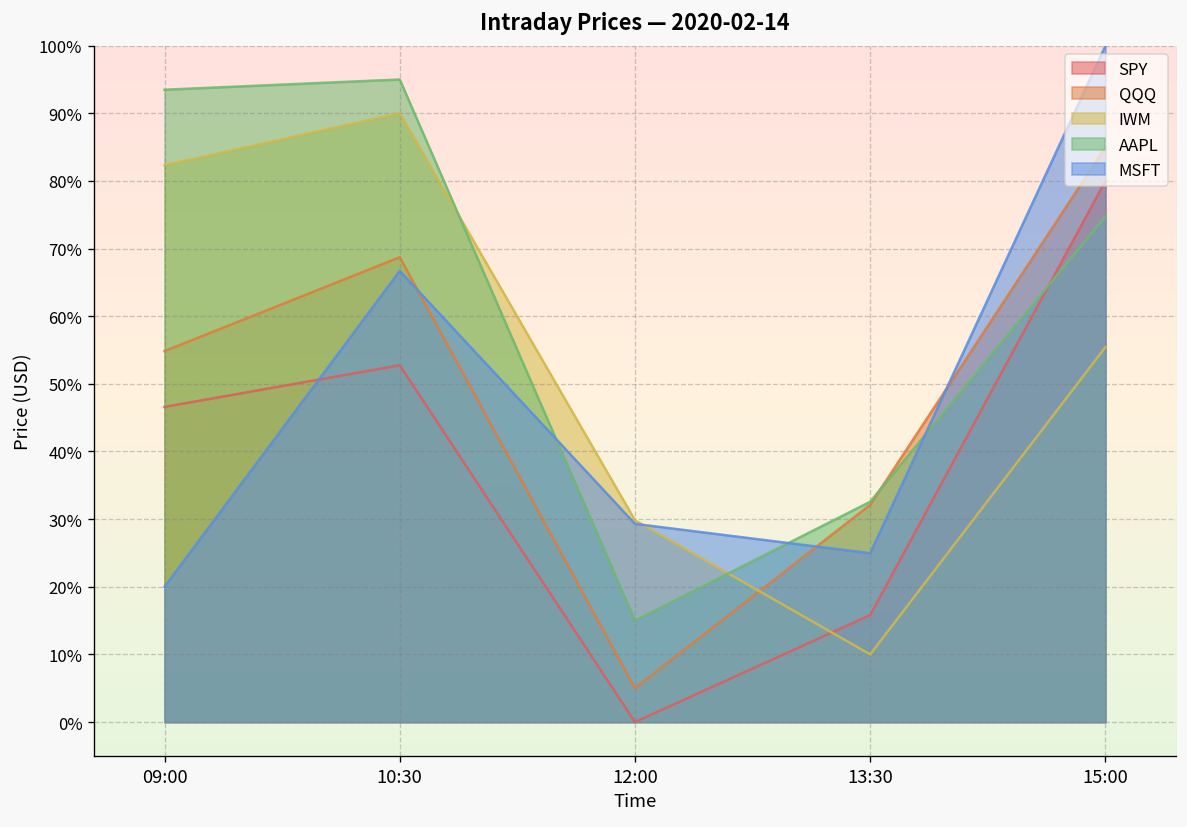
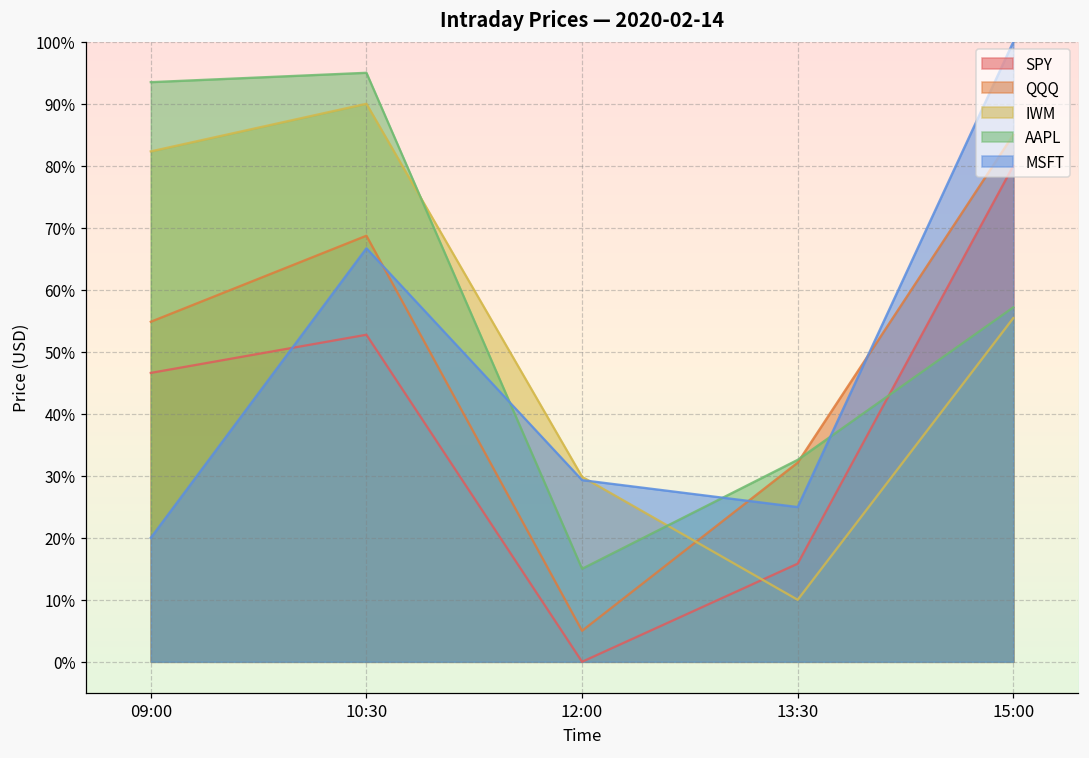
  {
    "AAPL": {
      "09:00": "93%",
      "10:30": "95%",
      "12:00": "15%",
-     "15:00": "75%"
+     "15:00": "57%"
    },
    "MSFT": {
      "09:00": "20%",
      "10:30": "67%",
      "12:00": "29%",
      "13:30": "25%",
      "15:00": "100%"
    }
  }
